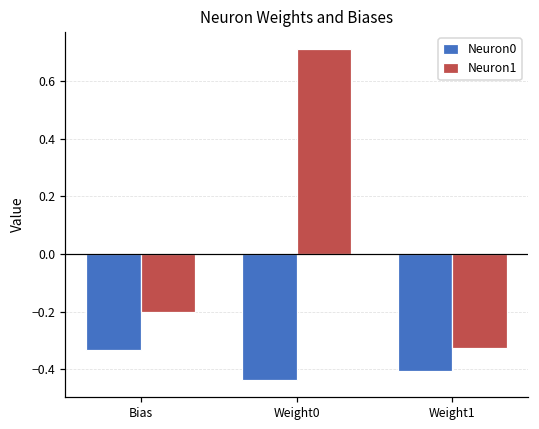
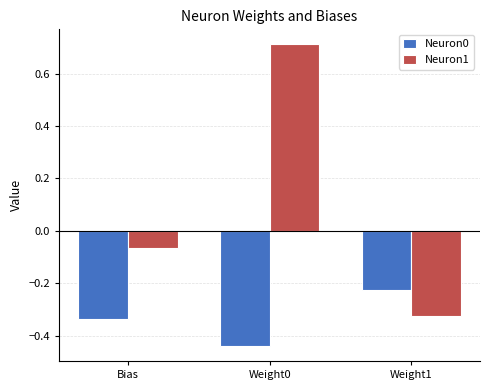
  {
    "Neuron0": {
      "Bias": -0.33,
      "Weight0": -0.44,
-     "Weight1": -0.41
+     "Weight1": -0.22
    },
    "Neuron1": {
-     "Bias": -0.20,
+     "Bias": -0.07,
      "Weight0": 0.71,
      "Weight1": -0.32
    }
  }
